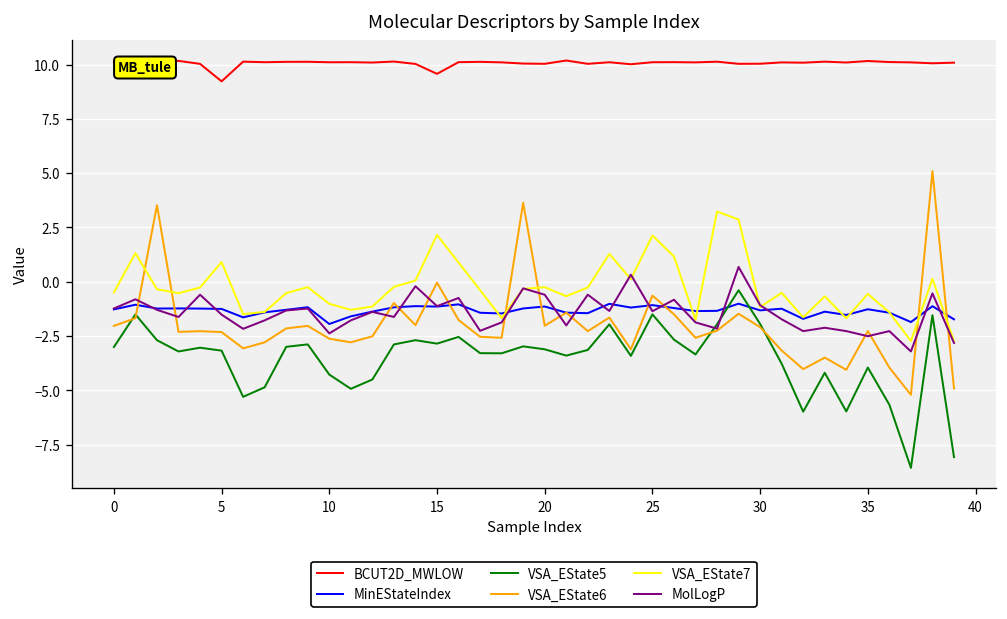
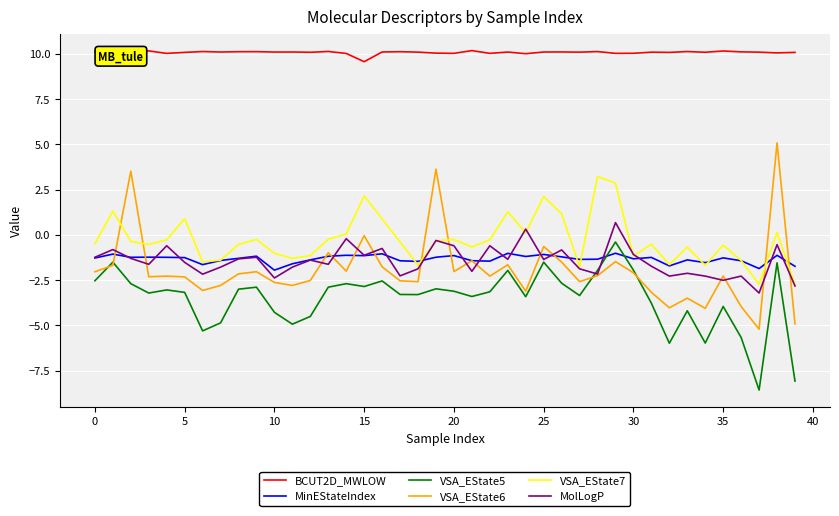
  {
    "BCUT2D_MWLOW": {
      "0": 10.1,
-     "5": 9.2,
+     "5": 10.1,
      "10": 10.1,
      "15": 9.6,
      "20": 10.0,
      "25": 10.1,
      "30": 10.0,
      "35": 10.2
    },
    "MinEStateIndex": {
      "5": -1.3,
      "10": -1.9,
      "20": -1.1,
      "25": -1.1,
      "30": -1.3,
      "35": -1.3
    },
    "VSA_EState5": {
-     "0": -3.0,
+     "0": -2.5,
      "5": -3.2,
      "10": -4.3,
      "15": -2.8,
      "20": -3.1,
      "25": -1.5,
      "30": -1.9,
      "35": -4.0
    },
    "VSA_EState6": {
      "0": -2.0,
      "5": -2.3,
      "10": -2.6,
      "15": 0.0,
      "20": -2.0,
      "25": -0.6,
      "30": -2.1,
      "35": -2.3
    },
    "VSA_EState7": {
      "0": -0.5,
      "5": 0.9,
      "10": -1.0,
      "15": 2.2,
      "20": -0.3,
      "25": 2.1,
      "35": -0.6
    },
    "MolLogP": {
      "5": -1.5,
      "10": -2.4,
      "20": -0.6,
      "25": -1.4,
      "35": -2.5
    }
  }
